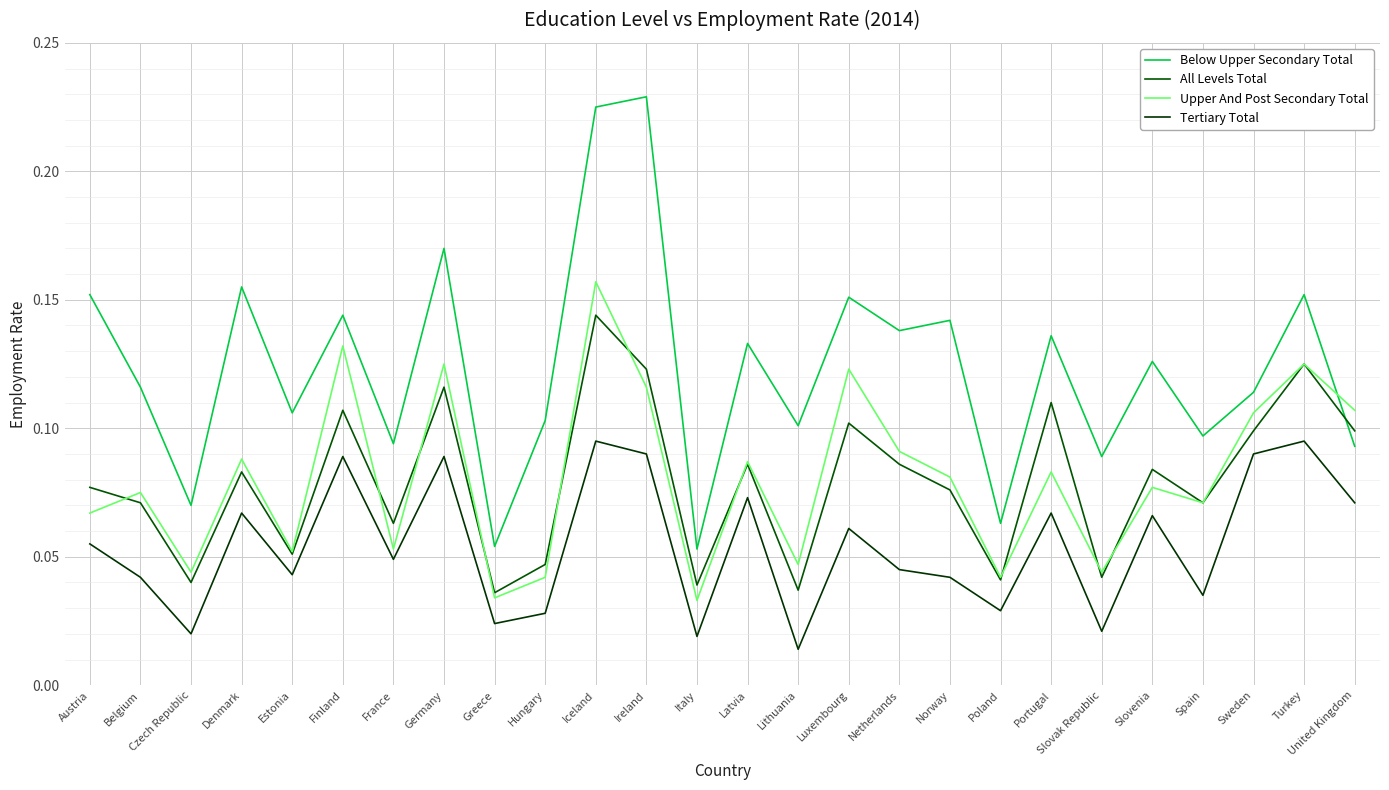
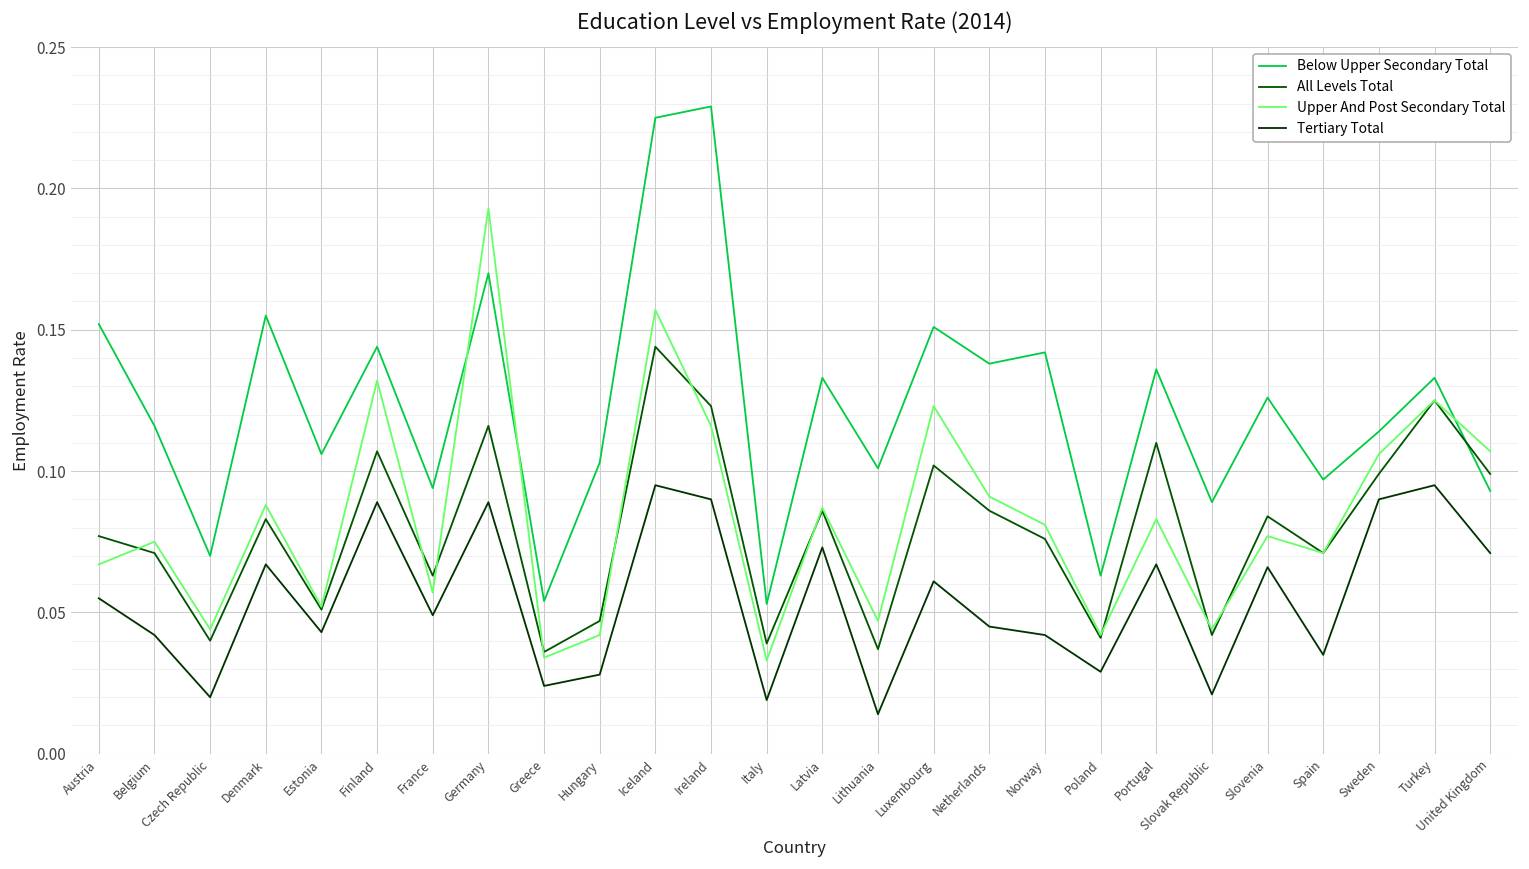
  {
    "Below Upper Secondary Total": {
      "Austria": 0.152,
      "Belgium": 0.116,
      "Czech Republic": 0.070,
      "Denmark": 0.155,
      "Estonia": 0.106,
      "Finland": 0.144,
      "France": 0.094,
      "Germany": 0.170,
      "Greece": 0.054,
      "Hungary": 0.103,
      "Iceland": 0.225,
      "Ireland": 0.229,
      "Italy": 0.053,
      "Latvia": 0.133,
      "Lithuania": 0.101,
      "Luxembourg": 0.151,
      "Netherlands": 0.138,
      "Norway": 0.142,
      "Poland": 0.063,
      "Portugal": 0.136,
      "Slovak Republic": 0.089,
      "Slovenia": 0.126,
      "Spain": 0.097,
      "Sweden": 0.114,
-     "Turkey": 0.152,
+     "Turkey": 0.133,
      "United Kingdom": 0.093
    },
    "Upper And Post Secondary Total": {
      "Austria": 0.067,
      "Belgium": 0.075,
      "Czech Republic": 0.044,
      "Denmark": 0.088,
      "Estonia": 0.052,
      "Finland": 0.132,
-     "France": 0.053,
-     "Germany": 0.125,
+     "France": 0.057,
+     "Germany": 0.193,
      "Greece": 0.034,
      "Hungary": 0.042,
      "Iceland": 0.157,
      "Ireland": 0.116,
      "Italy": 0.033,
      "Lithuania": 0.047,
      "Luxembourg": 0.123,
      "Netherlands": 0.091,
      "Norway": 0.081,
      "Poland": 0.042,
      "Portugal": 0.083,
      "Slovak Republic": 0.044,
      "Slovenia": 0.077,
      "Sweden": 0.106,
      "United Kingdom": 0.107
    }
  }
